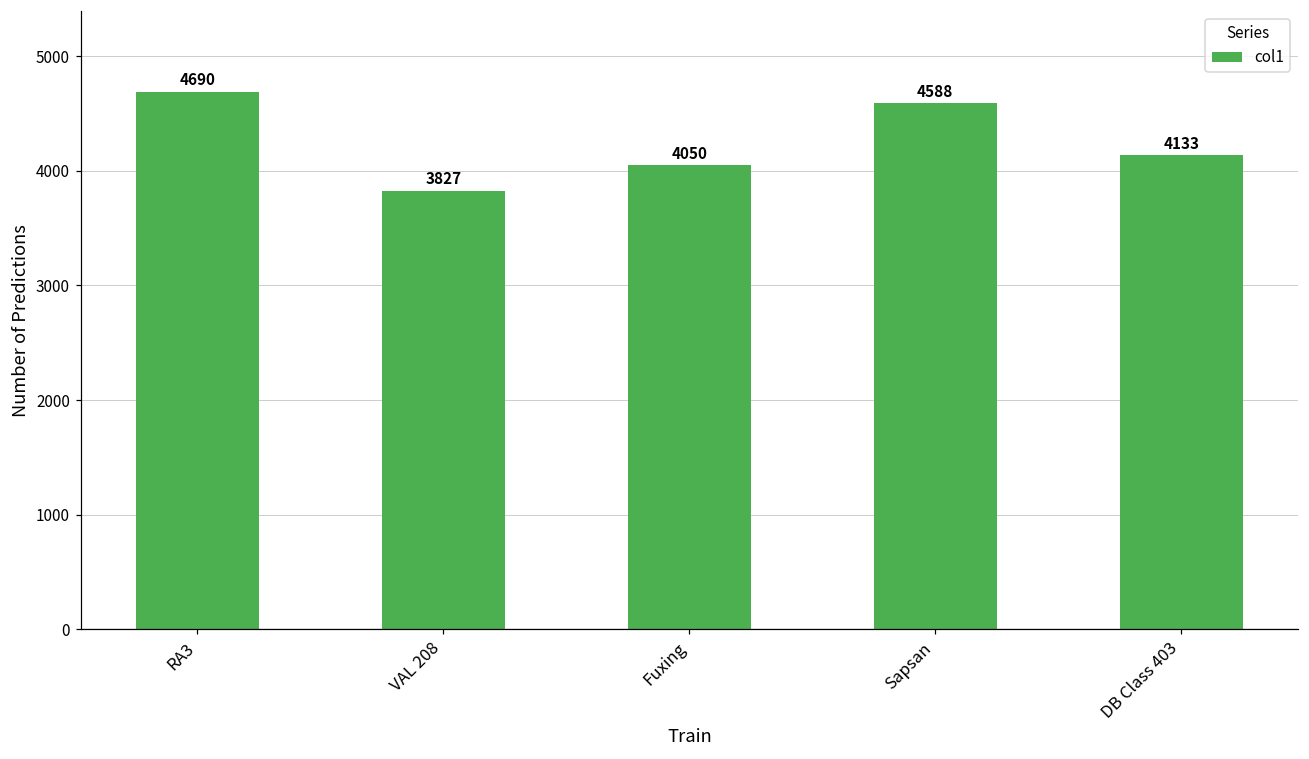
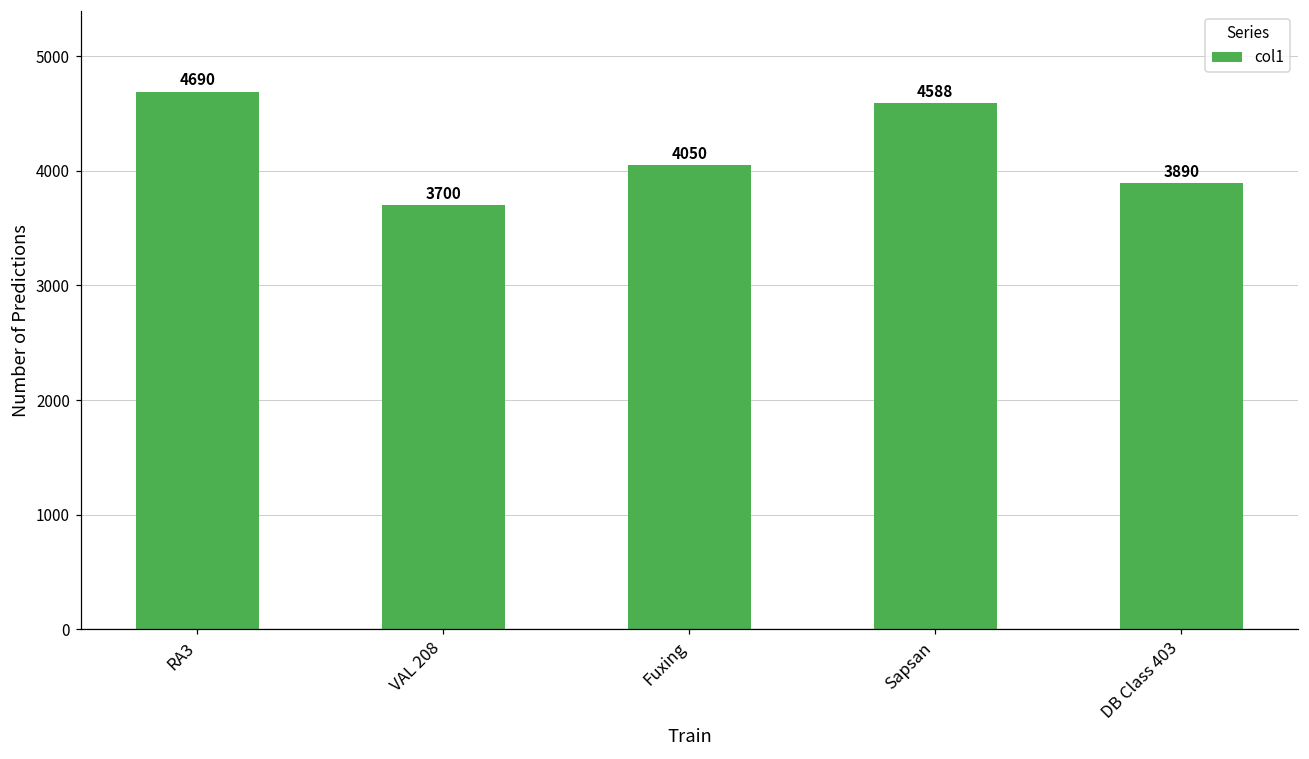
  {
    "RA3": 4690,
-   "VAL 208": 3827,
+   "VAL 208": 3700,
    "Fuxing": 4050,
    "Sapsan": 4588,
-   "DB Class 403": 4133
+   "DB Class 403": 3890
  }
